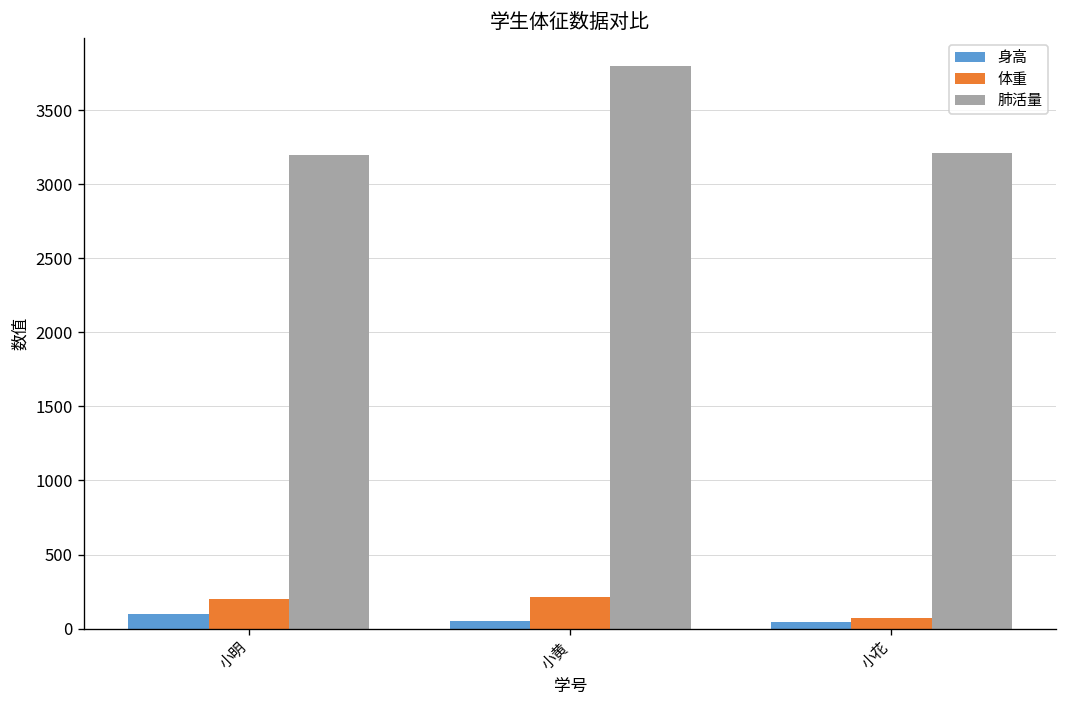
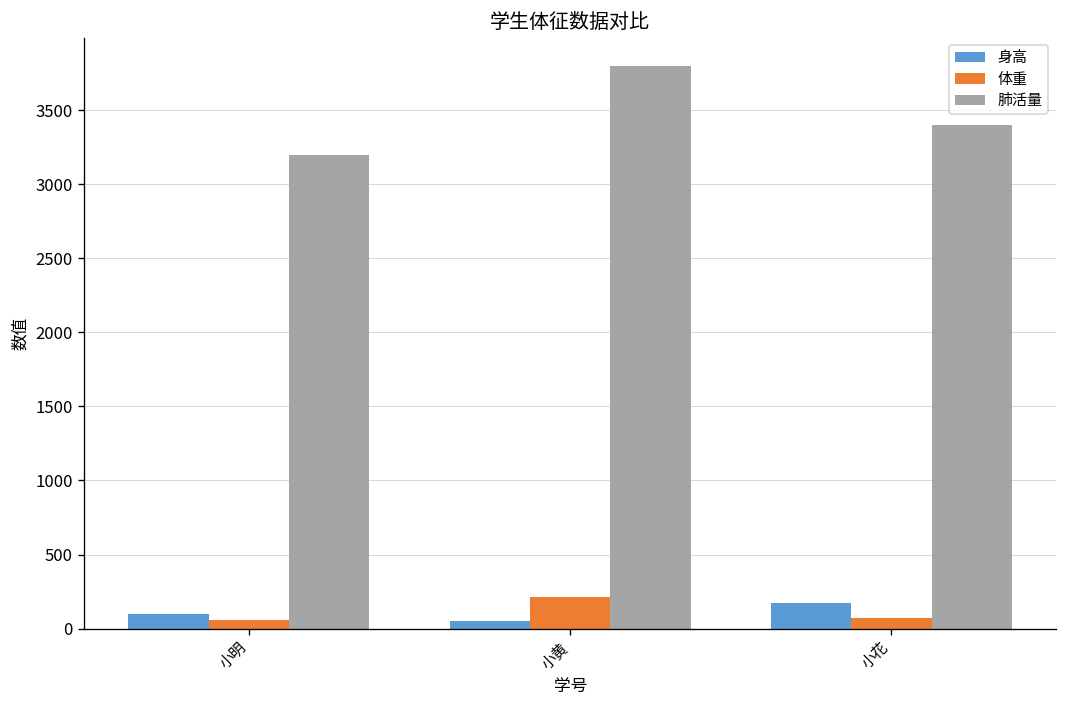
  {
    "身高": {
      "小明": 100,
      "小黄": 50,
-     "小花": 50
+     "小花": 170
    },
    "体重": {
-     "小明": 200,
+     "小明": 60,
      "小黄": 210,
      "小花": 70
    },
    "肺活量": {
      "小明": 3200,
      "小黄": 3800,
-     "小花": 3210
+     "小花": 3400
    }
  }
